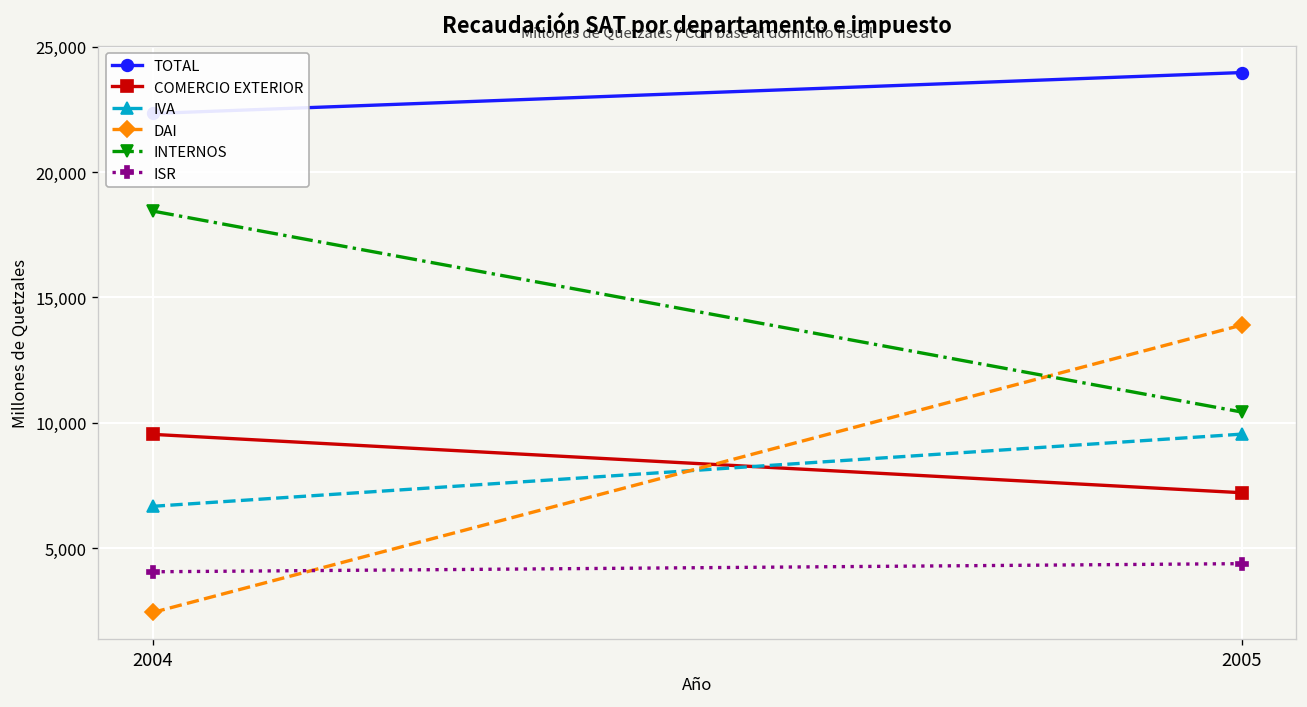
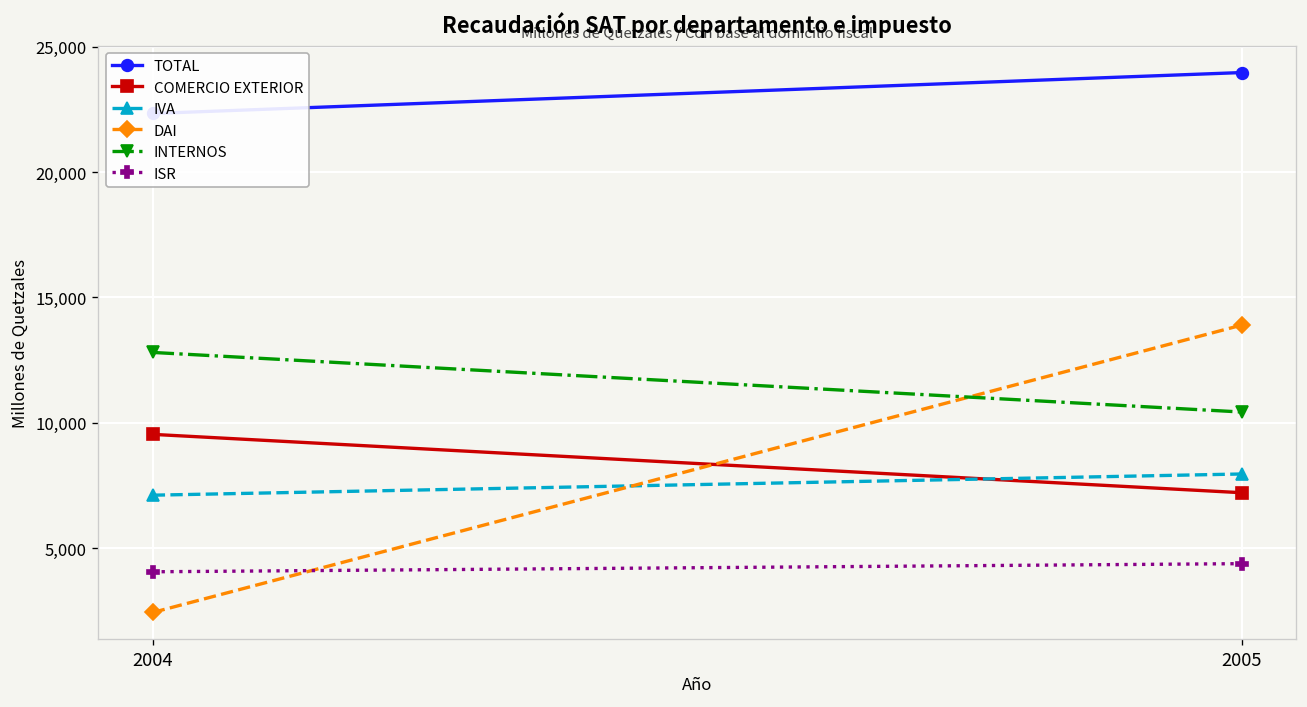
  {
    "TOTAL": {
      "2005": "24,000"
    },
    "COMERCIO EXTERIOR": {
      "2004": "9,500",
      "2005": "7,200"
    },
    "IVA": {
-     "2004": "6,700",
-     "2005": "9,500"
+     "2004": "7,100",
+     "2005": "8,000"
    },
    "DAI": {
      "2004": "2,400",
      "2005": "13,900"
    },
    "INTERNOS": {
-     "2004": "18,400",
+     "2004": "12,800",
      "2005": "10,400"
    },
    "ISR": {
      "2004": "4,100",
      "2005": "4,400"
    }
  }
